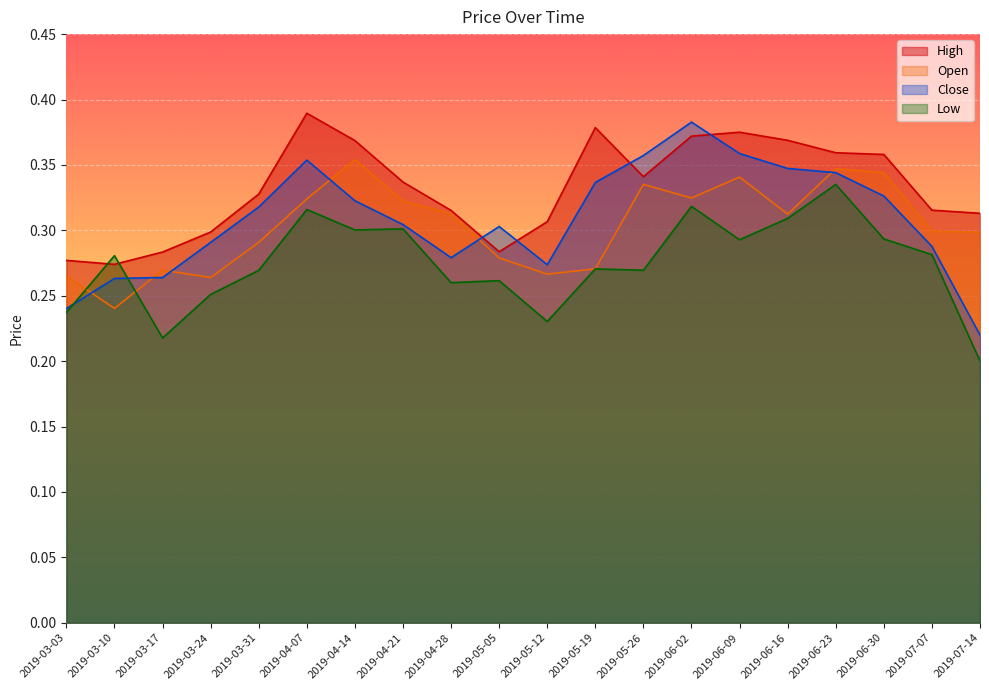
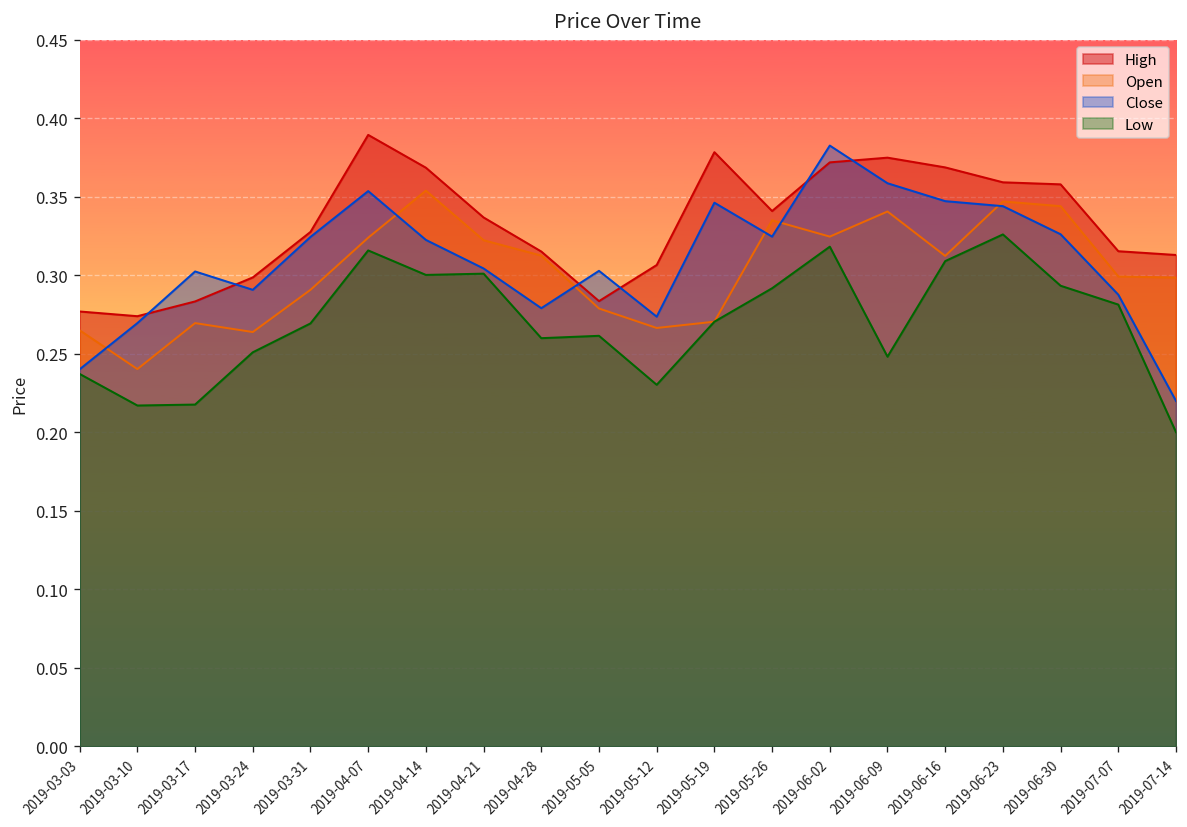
  {
    "Close": {
      "2019-03-03": 0.240,
-     "2019-03-10": 0.263,
-     "2019-03-17": 0.264,
+     "2019-03-10": 0.270,
+     "2019-03-17": 0.303,
      "2019-03-24": 0.291,
-     "2019-03-31": 0.318,
+     "2019-03-31": 0.325,
      "2019-04-07": 0.354,
      "2019-04-14": 0.323,
      "2019-04-21": 0.304,
      "2019-04-28": 0.279,
      "2019-05-05": 0.303,
      "2019-05-12": 0.274,
-     "2019-05-19": 0.337,
-     "2019-05-26": 0.357,
+     "2019-05-19": 0.346,
+     "2019-05-26": 0.325,
      "2019-06-02": 0.383,
      "2019-06-09": 0.359,
      "2019-06-16": 0.347,
      "2019-06-23": 0.344,
      "2019-06-30": 0.326,
      "2019-07-07": 0.288,
      "2019-07-14": 0.220
    },
    "Low": {
      "2019-03-03": 0.237,
-     "2019-03-10": 0.281,
+     "2019-03-10": 0.217,
      "2019-03-17": 0.218,
      "2019-03-24": 0.251,
      "2019-03-31": 0.269,
      "2019-04-07": 0.316,
      "2019-04-14": 0.300,
      "2019-04-21": 0.301,
      "2019-04-28": 0.260,
      "2019-05-05": 0.262,
      "2019-05-12": 0.230,
-     "2019-05-26": 0.270,
+     "2019-05-26": 0.292,
      "2019-06-02": 0.318,
-     "2019-06-09": 0.293,
+     "2019-06-09": 0.248,
      "2019-06-16": 0.309,
-     "2019-06-23": 0.335,
+     "2019-06-23": 0.326,
      "2019-06-30": 0.293,
      "2019-07-07": 0.281,
      "2019-07-14": 0.200
    }
  }
